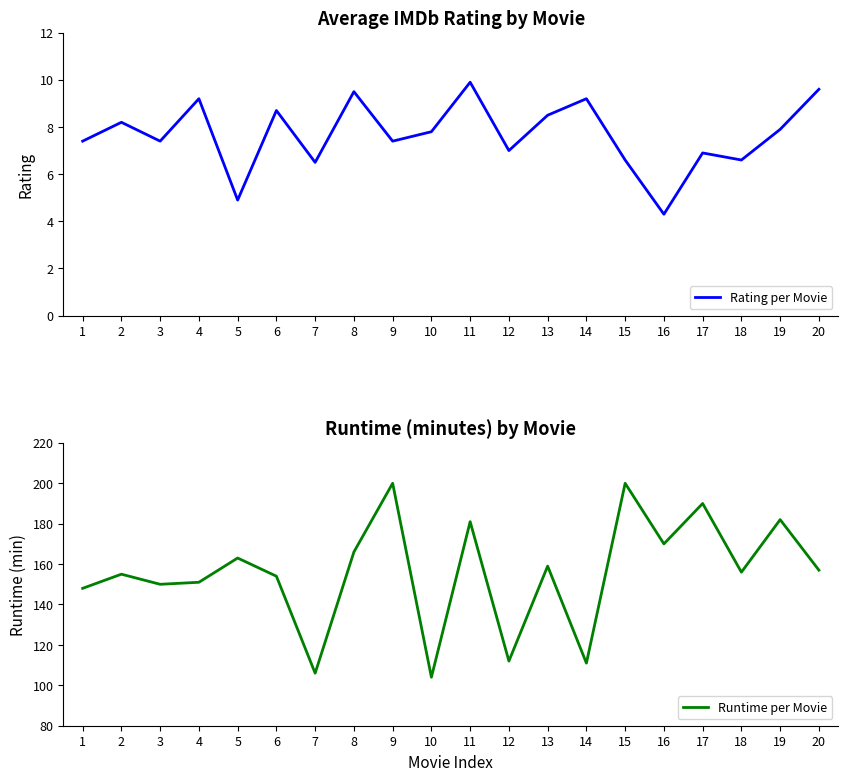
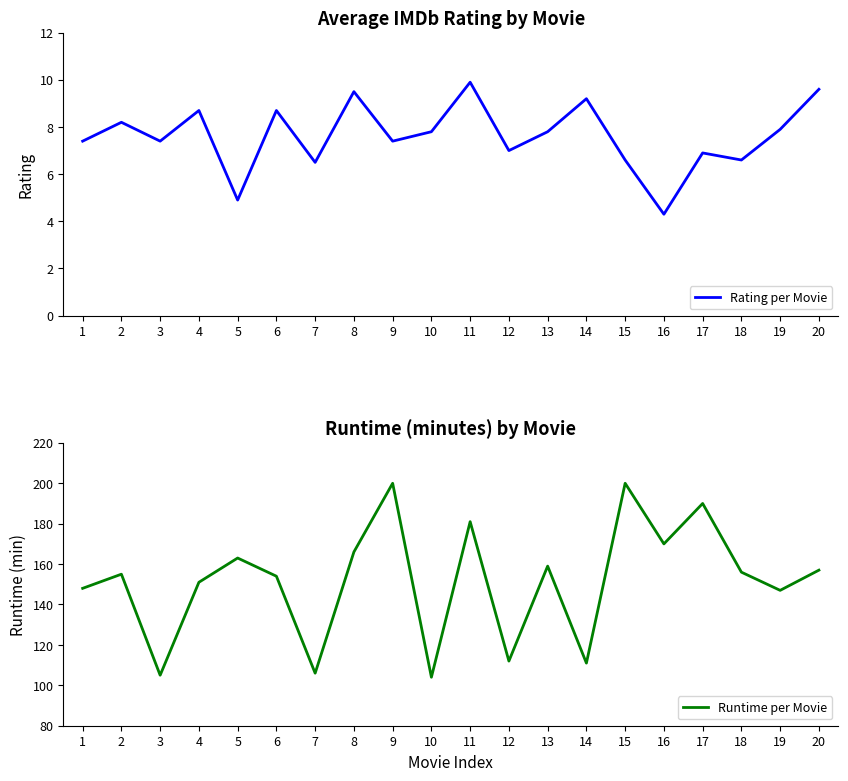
  {
    "Average IMDb Rating by Movie": {
      "1": 7.4,
      "2": 8.2,
      "3": 7.4,
-     "4": 9.2,
+     "4": 8.7,
      "5": 4.9,
      "6": 8.7,
      "7": 6.5,
      "8": 9.5,
      "9": 7.4,
      "10": 7.8,
      "11": 9.9,
      "12": 7.0,
-     "13": 8.5,
+     "13": 7.8,
      "14": 9.2,
      "15": 6.6,
      "16": 4.3,
      "17": 6.9,
      "18": 6.6,
      "19": 7.9,
      "20": 9.6
    },
    "Runtime (minutes) by Movie": {
      "1": 148,
      "2": 155,
-     "3": 150,
+     "3": 105,
      "4": 151,
      "5": 163,
      "6": 154,
      "7": 106,
      "8": 166,
      "9": 200,
      "10": 104,
      "11": 181,
      "12": 112,
      "13": 159,
      "14": 111,
      "15": 200,
      "16": 170,
      "17": 190,
      "18": 156,
-     "19": 182,
+     "19": 147,
      "20": 157
    }
  }
